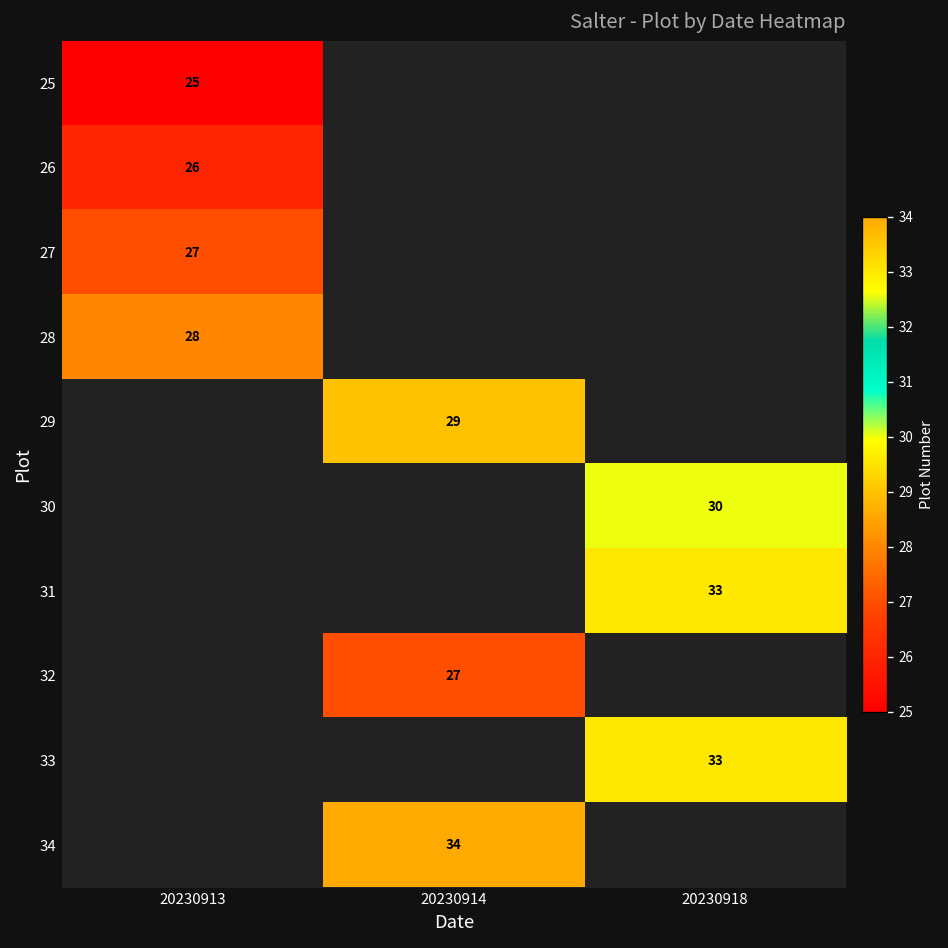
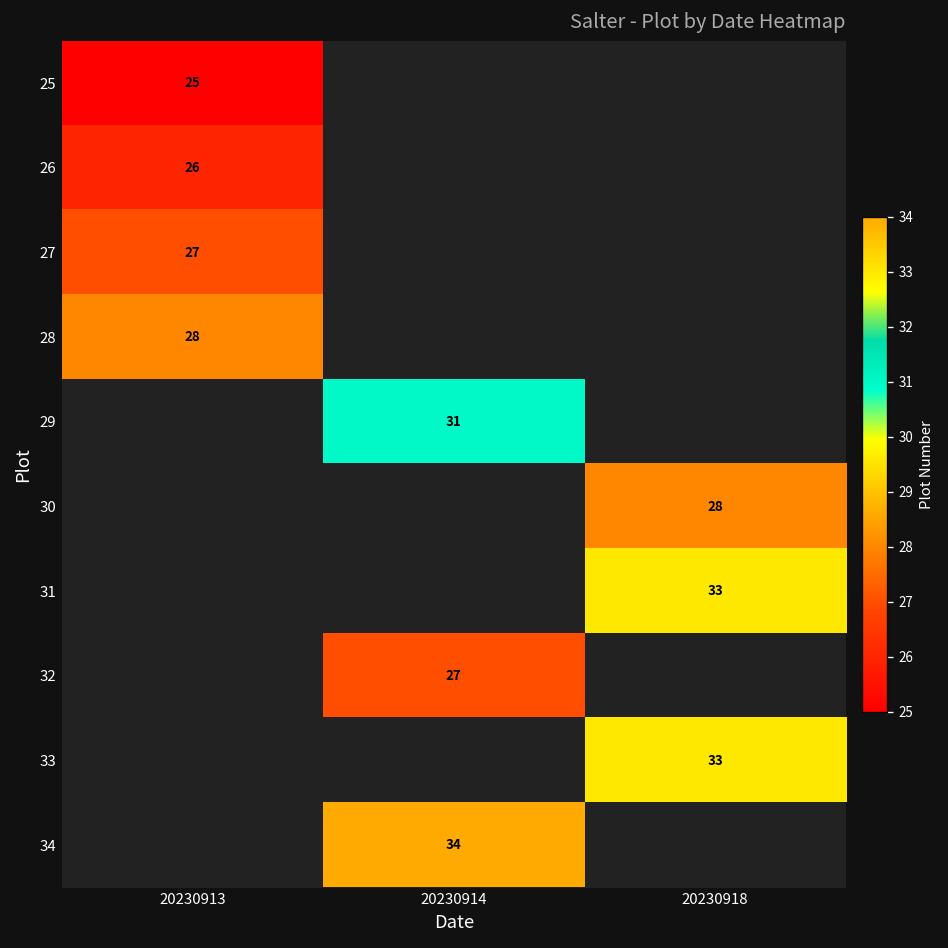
  {
    "25": {
      "20230913": 25
    },
    "26": {
      "20230913": 26
    },
    "27": {
      "20230913": 27
    },
    "28": {
      "20230913": 28
    },
    "29": {
-     "20230914": 29
+     "20230914": 31
    },
    "30": {
-     "20230918": 30
+     "20230918": 28
    },
    "31": {
      "20230918": 33
    },
    "32": {
      "20230914": 27
    },
    "33": {
      "20230918": 33
    },
    "34": {
      "20230914": 34
    }
  }
